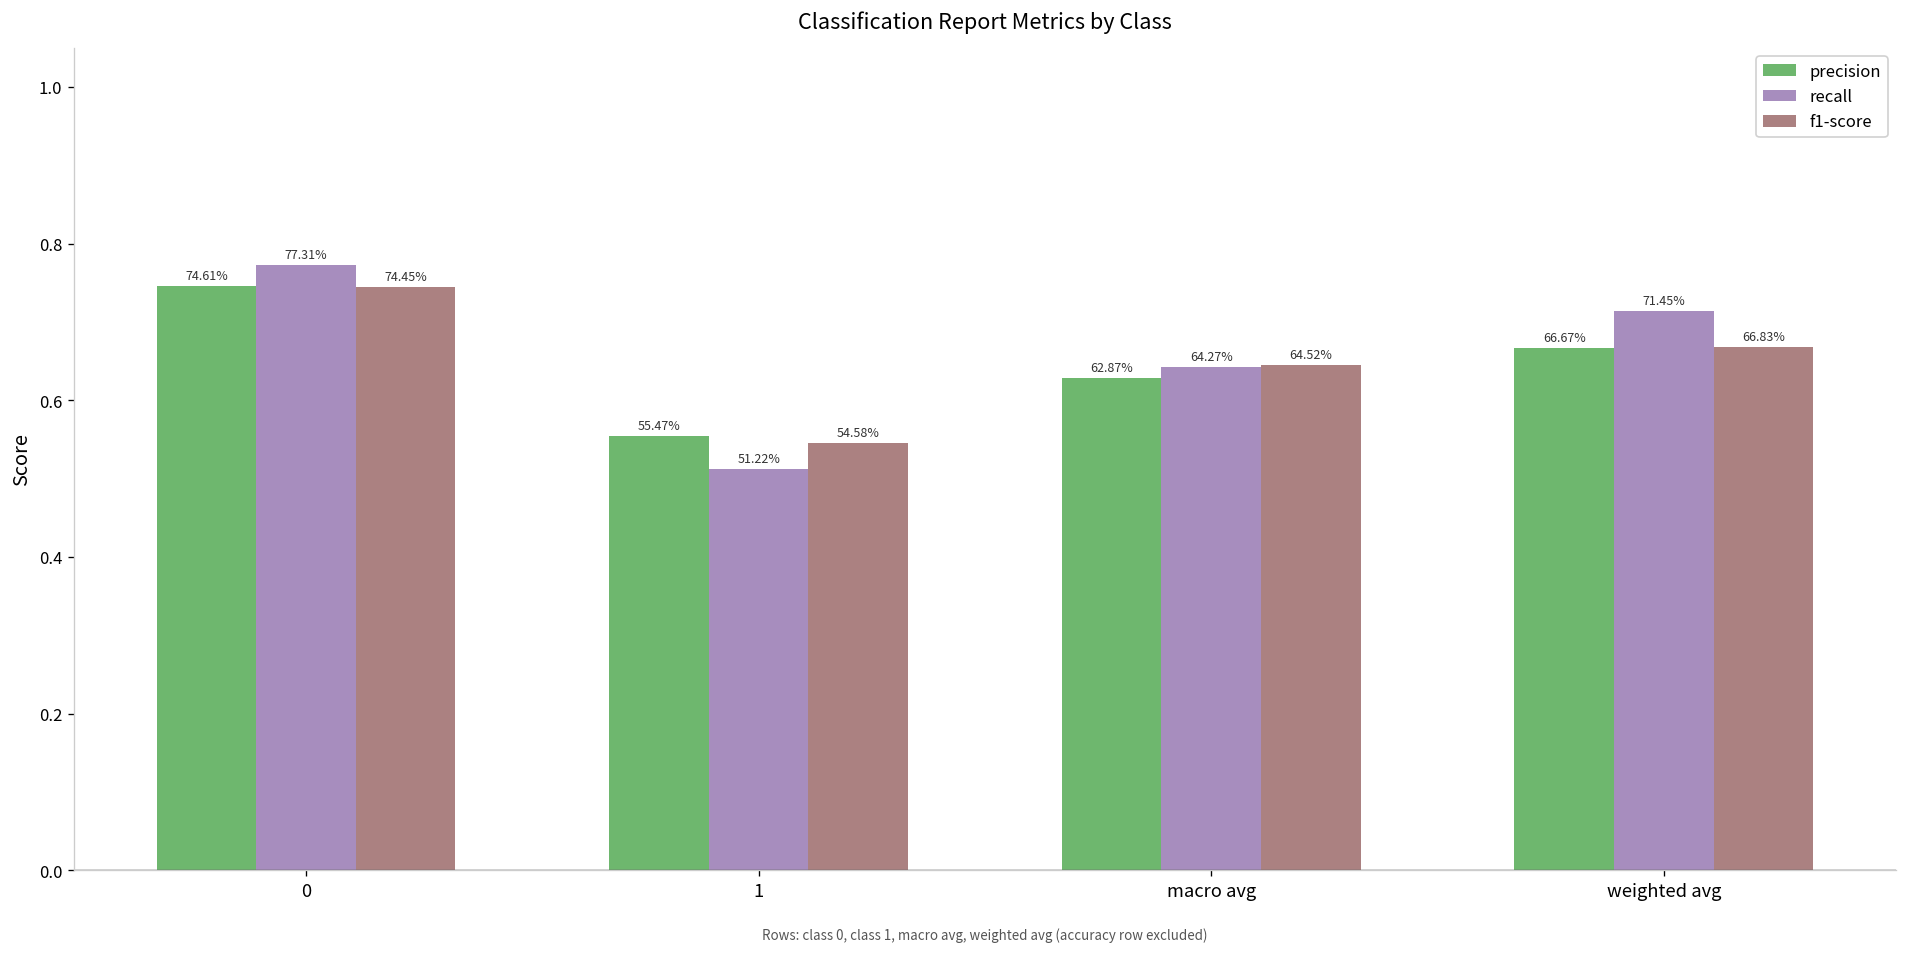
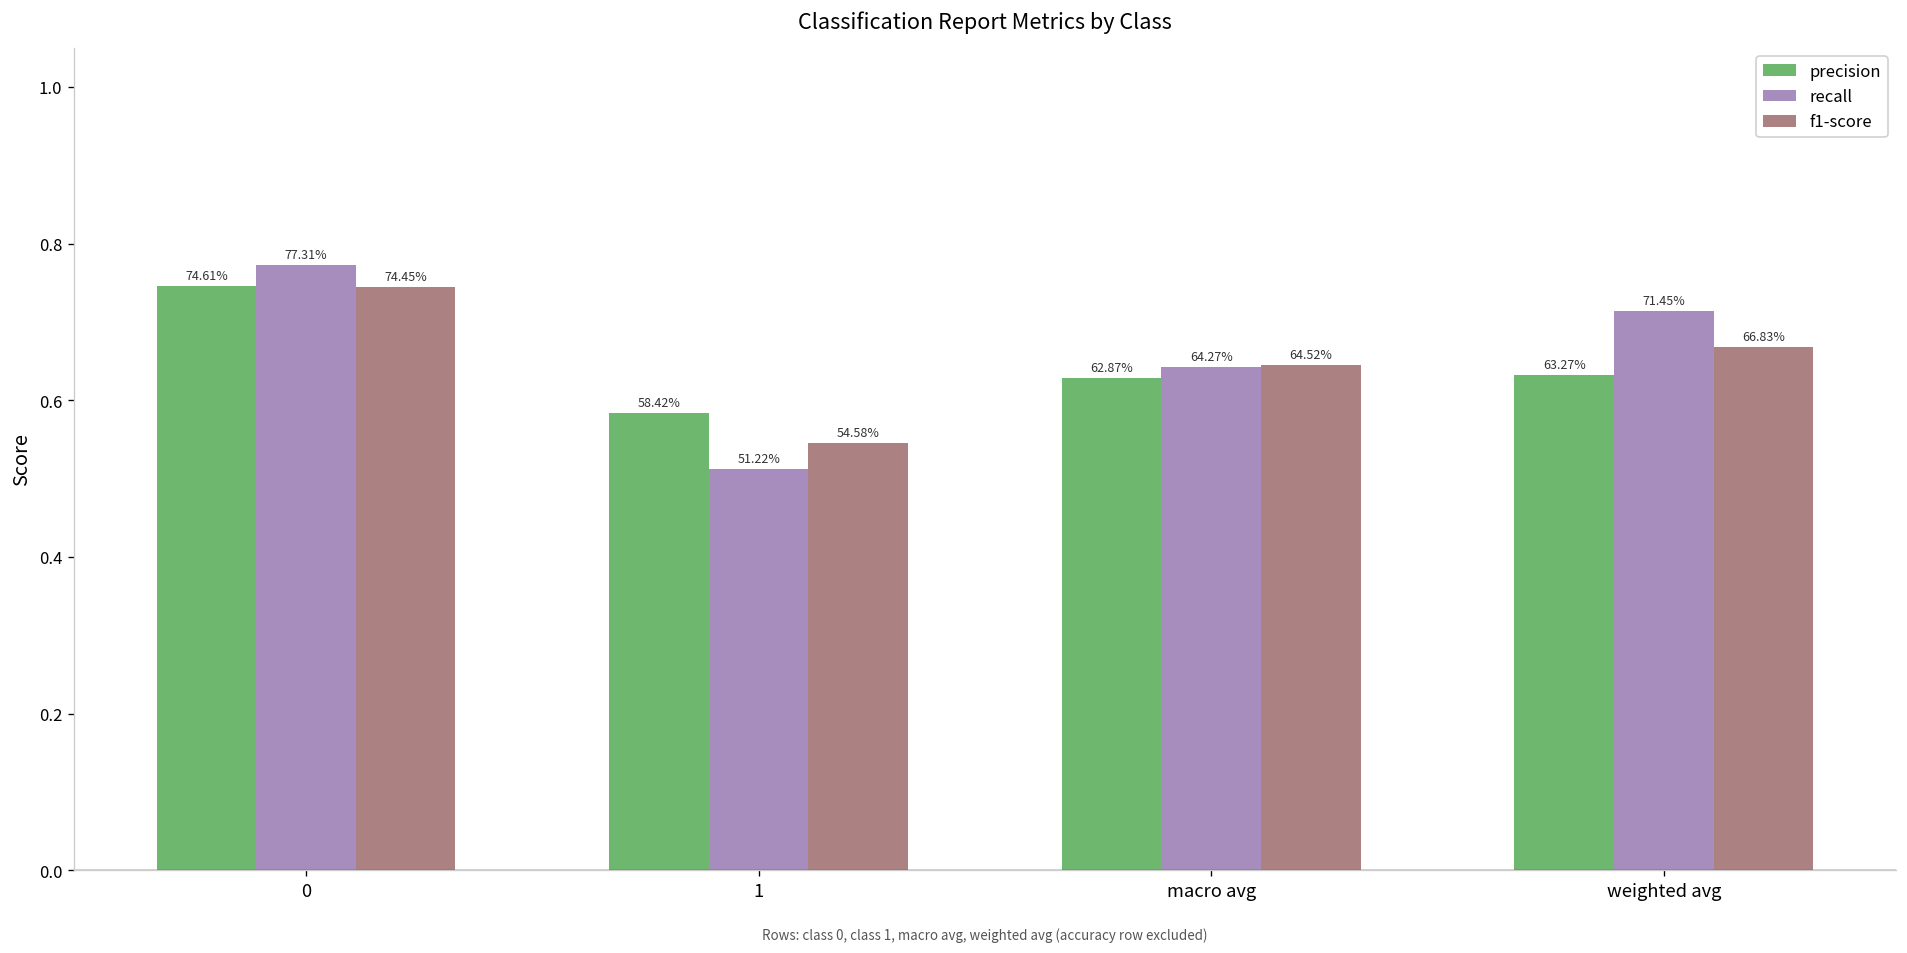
  {
    "precision": {
      "0": "74.61%",
-     "1": "55.47%",
+     "1": "58.42%",
      "macro avg": "62.87%",
-     "weighted avg": "66.67%"
+     "weighted avg": "63.27%"
    },
    "recall": {
      "0": "77.31%",
      "1": "51.22%",
      "macro avg": "64.27%",
      "weighted avg": "71.45%"
    },
    "f1-score": {
      "0": "74.45%",
      "1": "54.58%",
      "macro avg": "64.52%",
      "weighted avg": "66.83%"
    }
  }
